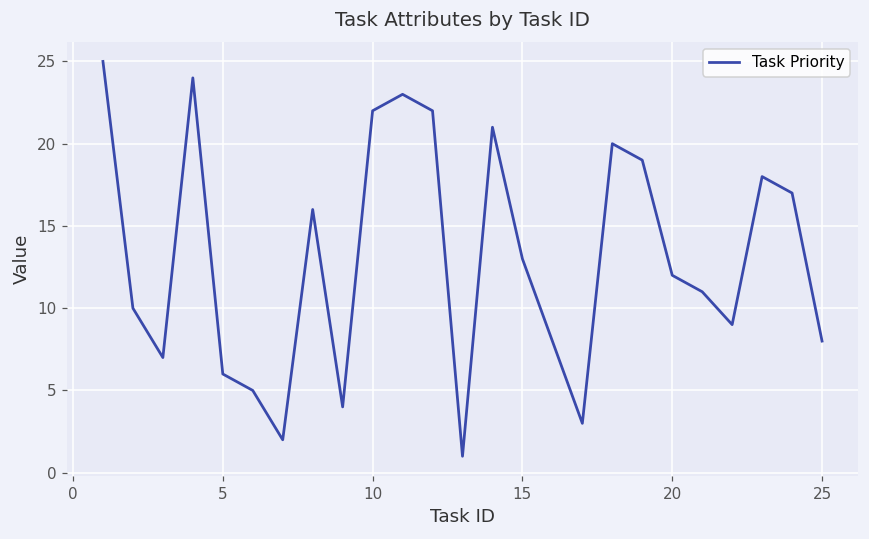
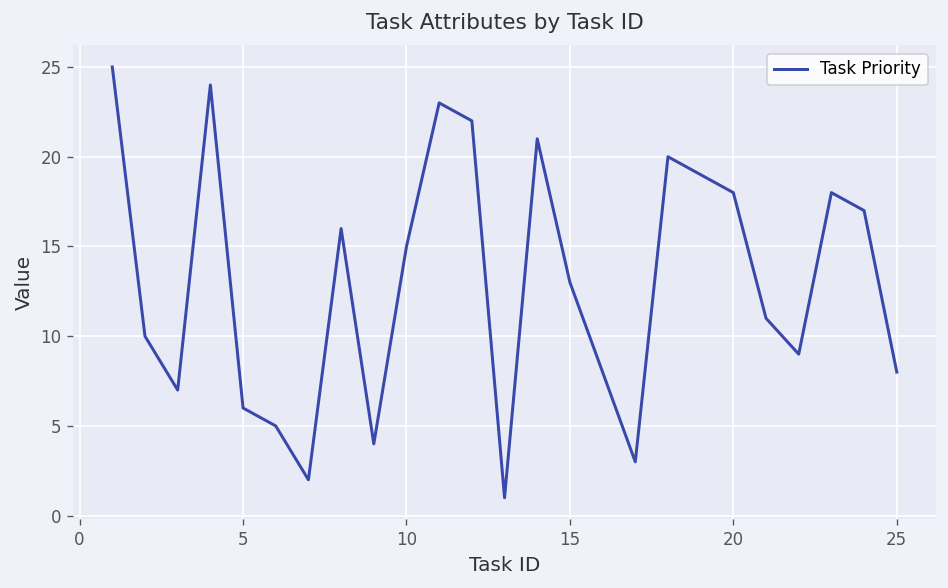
  {
    "5": 6,
-   "10": 22,
+   "10": 15,
    "15": 13,
-   "20": 12,
+   "20": 18,
    "25": 8
  }
